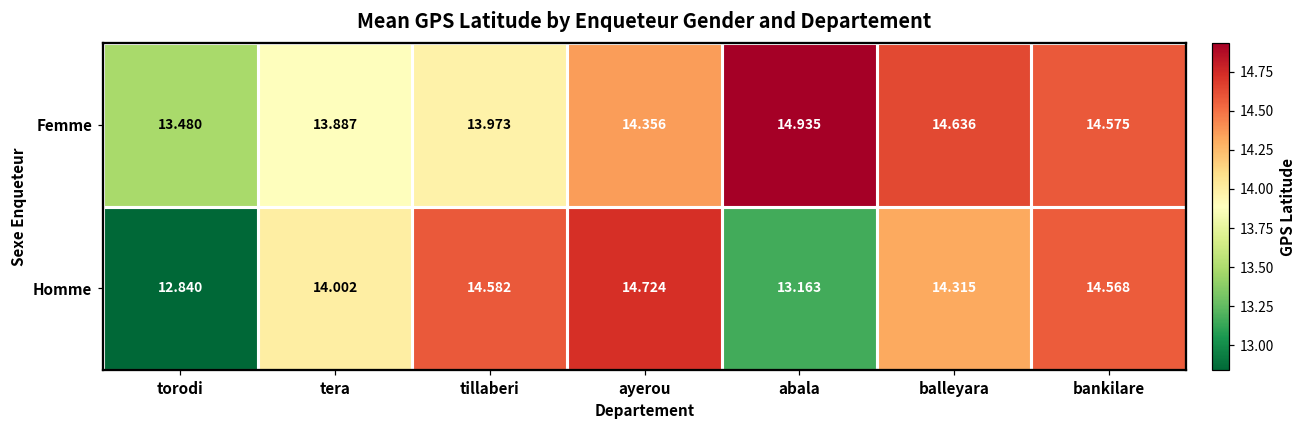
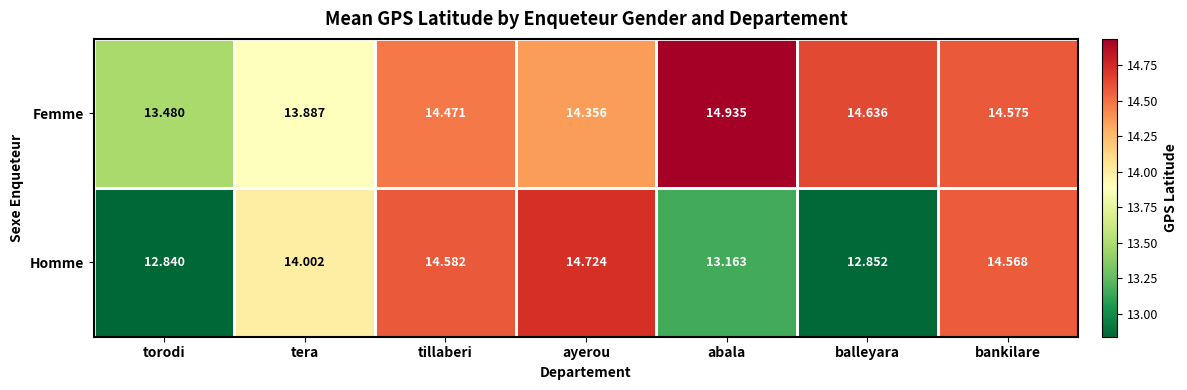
  {
    "Femme": {
      "torodi": 13.480,
      "tera": 13.887,
-     "tillaberi": 13.973,
+     "tillaberi": 14.471,
      "ayerou": 14.356,
      "abala": 14.935,
      "balleyara": 14.636,
      "bankilare": 14.575
    },
    "Homme": {
      "torodi": 12.840,
      "tera": 14.002,
      "tillaberi": 14.582,
      "ayerou": 14.724,
      "abala": 13.163,
-     "balleyara": 14.315,
+     "balleyara": 12.852,
      "bankilare": 14.568
    }
  }
